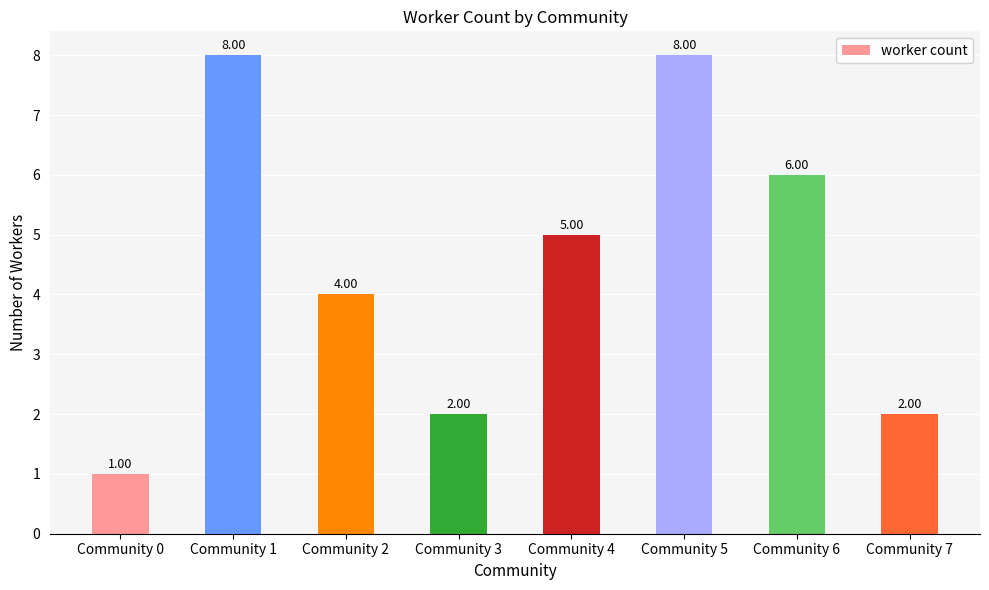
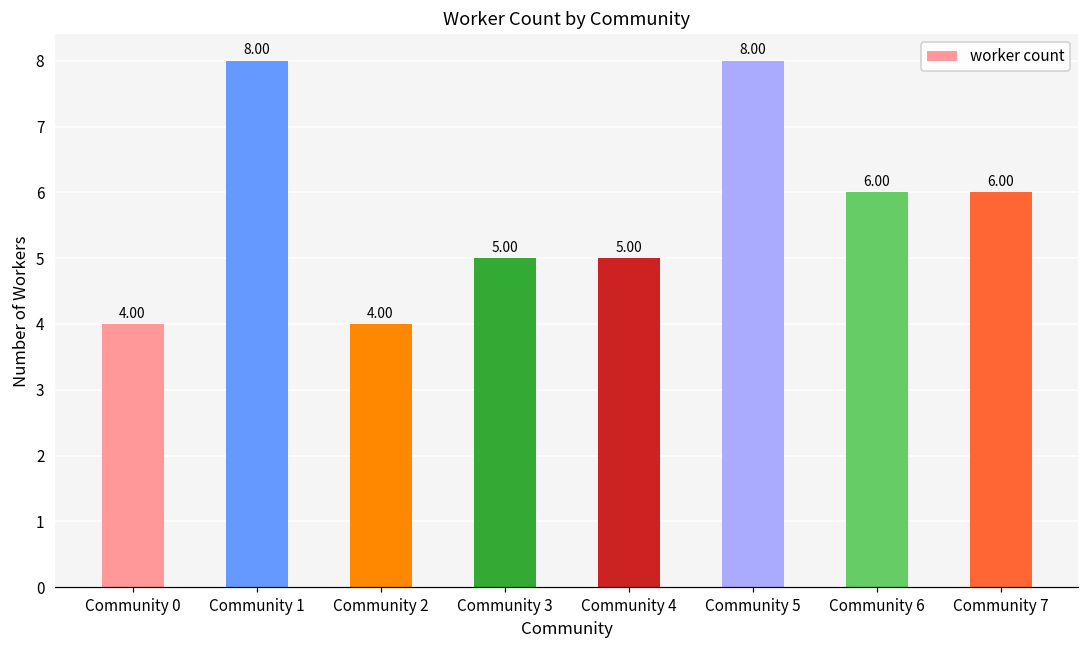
  {
-   "Community 0": 1.00,
+   "Community 0": 4.00,
    "Community 1": 8.00,
    "Community 2": 4.00,
-   "Community 3": 2.00,
+   "Community 3": 5.00,
    "Community 4": 5.00,
    "Community 5": 8.00,
    "Community 6": 6.00,
-   "Community 7": 2.00
+   "Community 7": 6.00
  }
